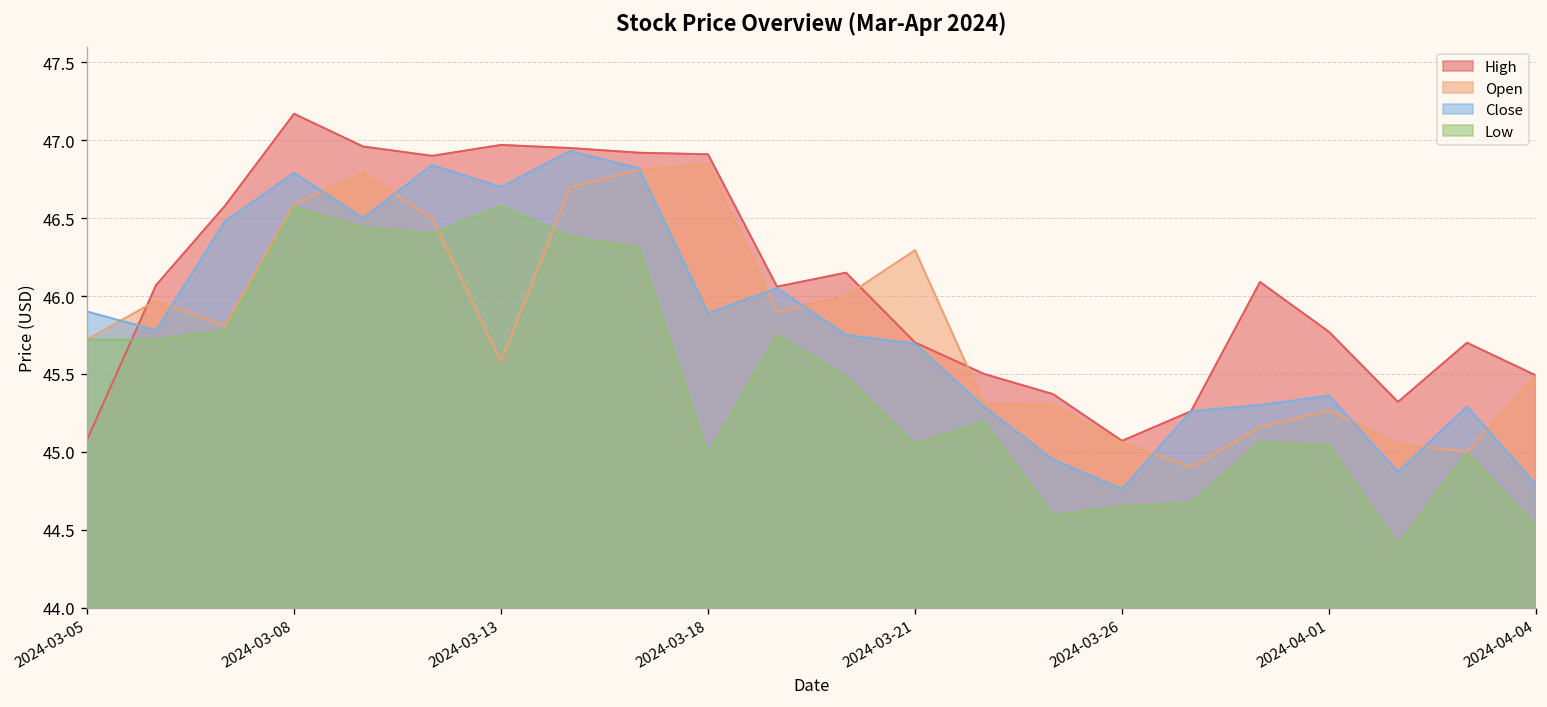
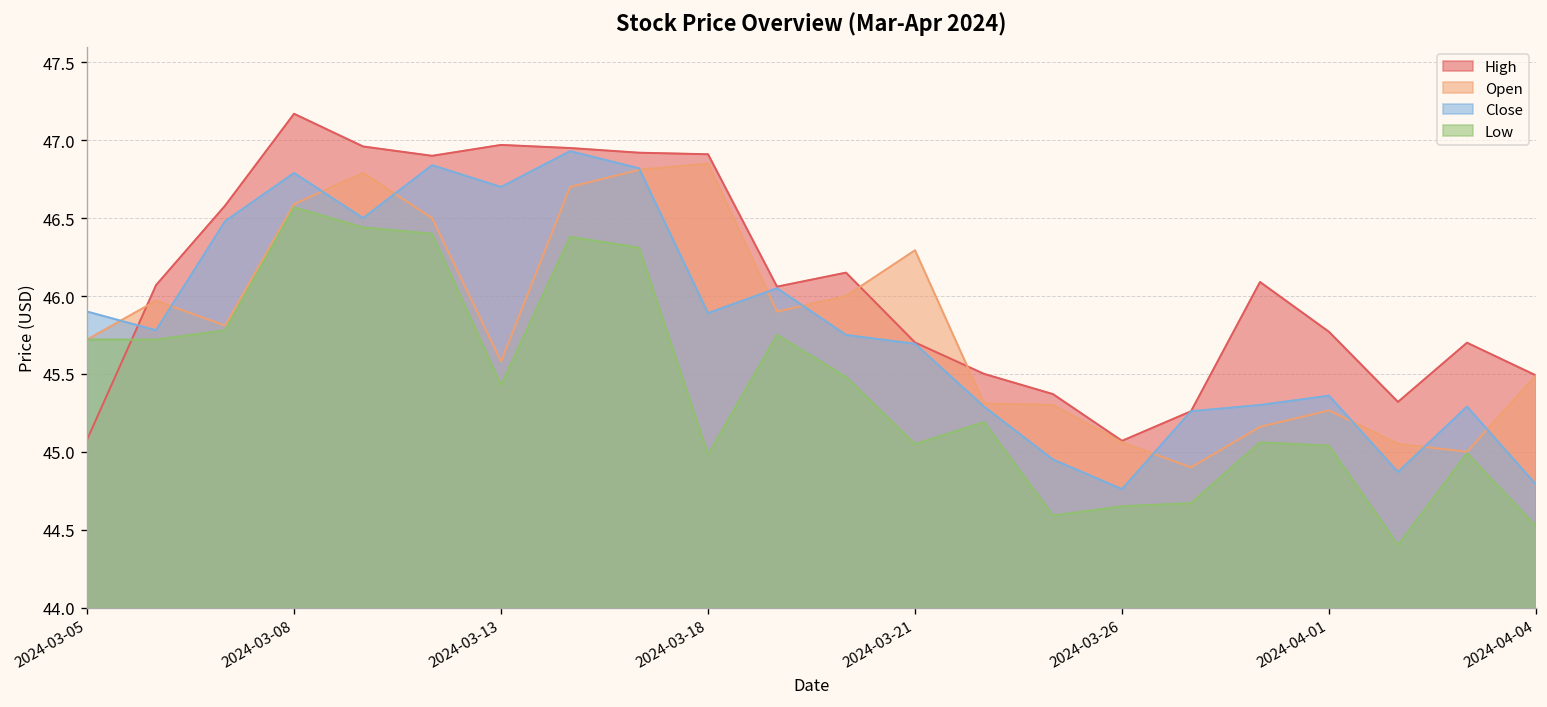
  {
    "High": {
      "2024-03-05": 45.08,
      "2024-03-08": 47.17,
      "2024-03-13": 46.97,
      "2024-03-18": 46.91,
      "2024-04-01": 45.77
    },
    "Open": {
      "2024-03-08": 46.59,
      "2024-03-13": 45.58,
      "2024-03-18": 46.85,
      "2024-03-21": 46.29,
      "2024-04-01": 45.27
    },
    "Close": {
      "2024-03-05": 45.90,
      "2024-03-08": 46.79,
      "2024-03-13": 46.70,
      "2024-03-18": 45.89,
      "2024-03-26": 44.76,
      "2024-04-01": 45.36,
      "2024-04-04": 44.79
    },
    "Low": {
      "2024-03-08": 46.57,
-     "2024-03-13": 46.58,
+     "2024-03-13": 45.43,
      "2024-03-18": 44.98,
      "2024-03-21": 45.05,
      "2024-03-26": 44.65,
      "2024-04-01": 45.04,
      "2024-04-04": 44.52
    }
  }
